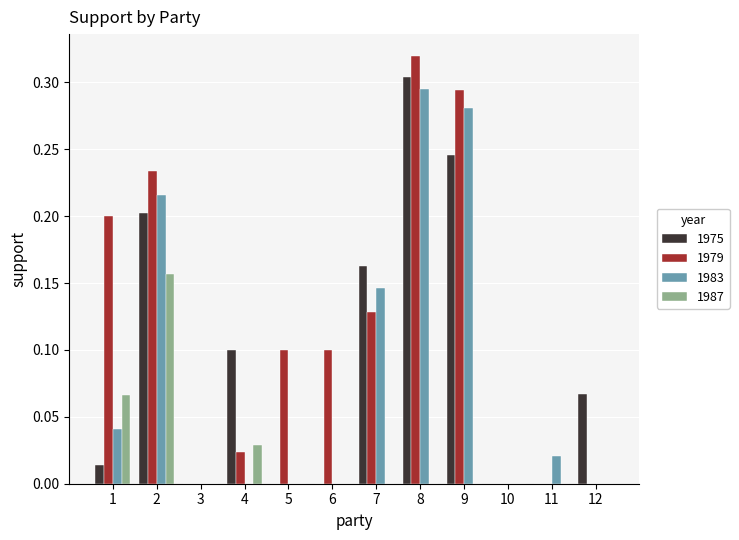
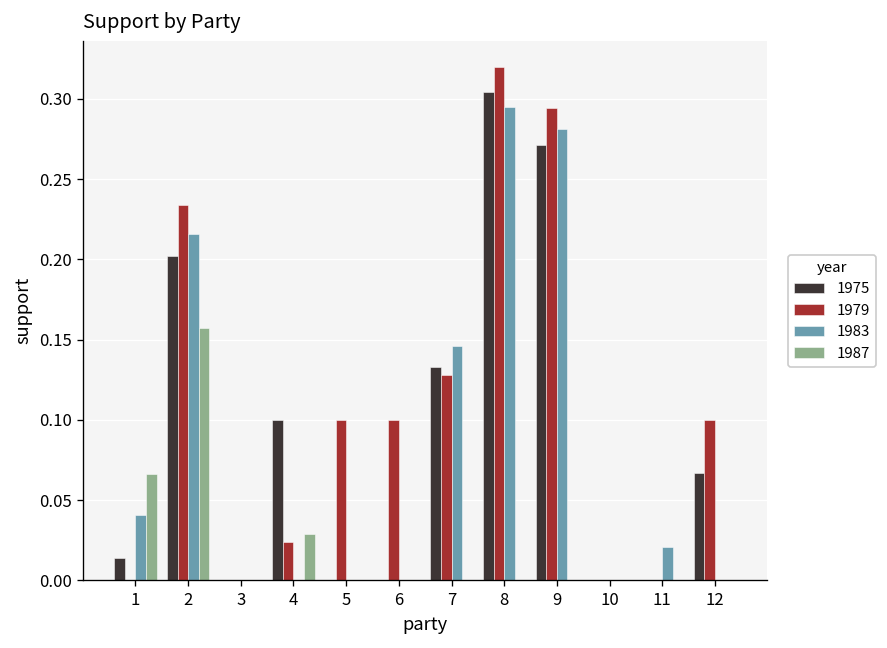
  {
    "1975": {
      "1": 0.014,
      "2": 0.202,
      "3": 0.000,
      "4": 0.100,
      "5": 0.000,
      "6": 0.000,
-     "7": 0.163,
+     "7": 0.133,
      "8": 0.304,
-     "9": 0.246,
+     "9": 0.271,
      "10": 0.000,
      "11": 0.000,
      "12": 0.067
    },
    "1979": {
-     "1": 0.2,
+     "1": 0.0,
      "2": 0.234,
      "3": 0.0,
      "4": 0.024,
      "5": 0.1,
      "6": 0.1,
      "7": 0.128,
      "8": 0.320,
      "9": 0.294,
      "10": 0.0,
      "11": 0.0,
-     "12": 0.0
+     "12": 0.1
    }
  }
